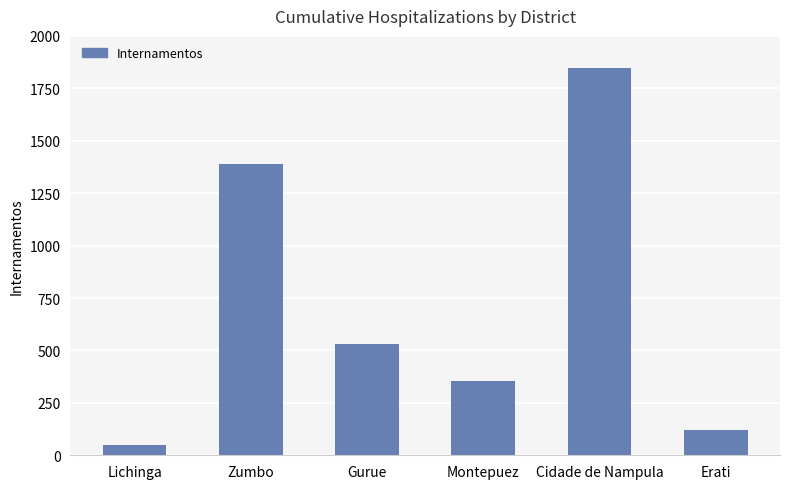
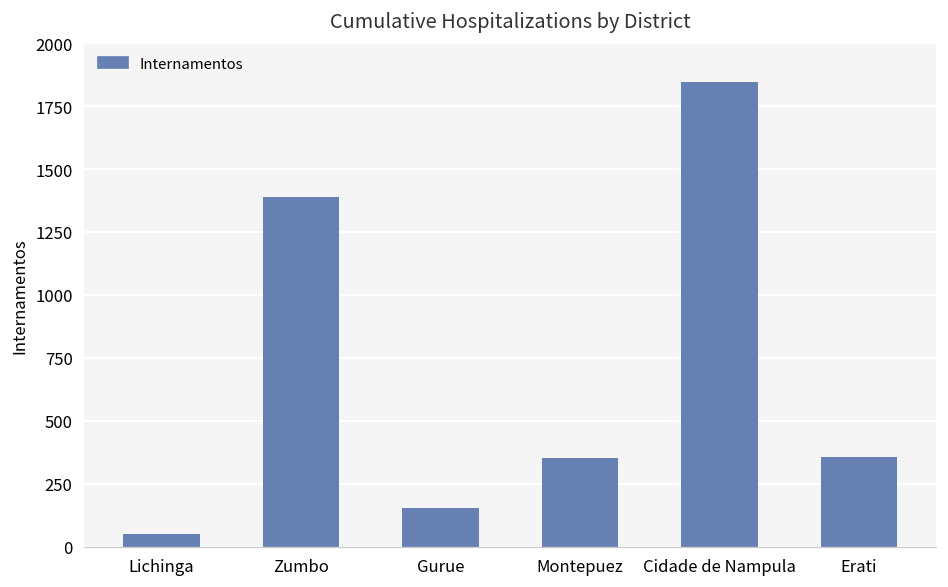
  {
    "Lichinga": 50,
    "Zumbo": 1390,
-   "Gurue": 530,
+   "Gurue": 150,
    "Montepuez": 350,
    "Cidade de Nampula": 1850,
-   "Erati": 120
+   "Erati": 350
  }
